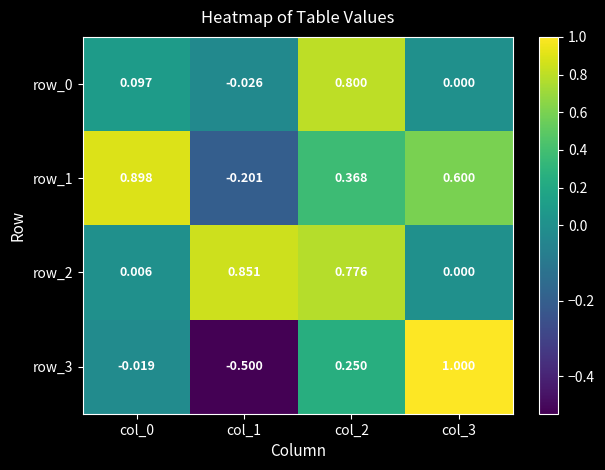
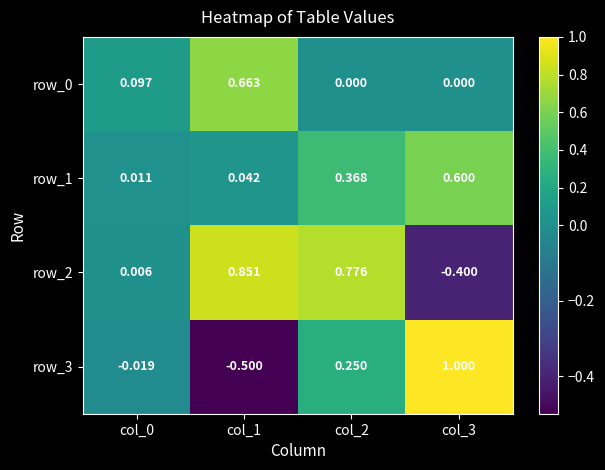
  {
    "row_0": {
      "col_0": 0.097,
-     "col_1": -0.026,
-     "col_2": 0.800,
+     "col_1": 0.663,
+     "col_2": 0.000,
      "col_3": 0.000
    },
    "row_1": {
-     "col_0": 0.898,
-     "col_1": -0.201,
+     "col_0": 0.011,
+     "col_1": 0.042,
      "col_2": 0.368,
      "col_3": 0.600
    },
    "row_2": {
      "col_0": 0.006,
      "col_1": 0.851,
      "col_2": 0.776,
-     "col_3": 0.000
+     "col_3": -0.400
    },
    "row_3": {
      "col_0": -0.019,
      "col_1": -0.500,
      "col_2": 0.250,
      "col_3": 1.000
    }
  }
